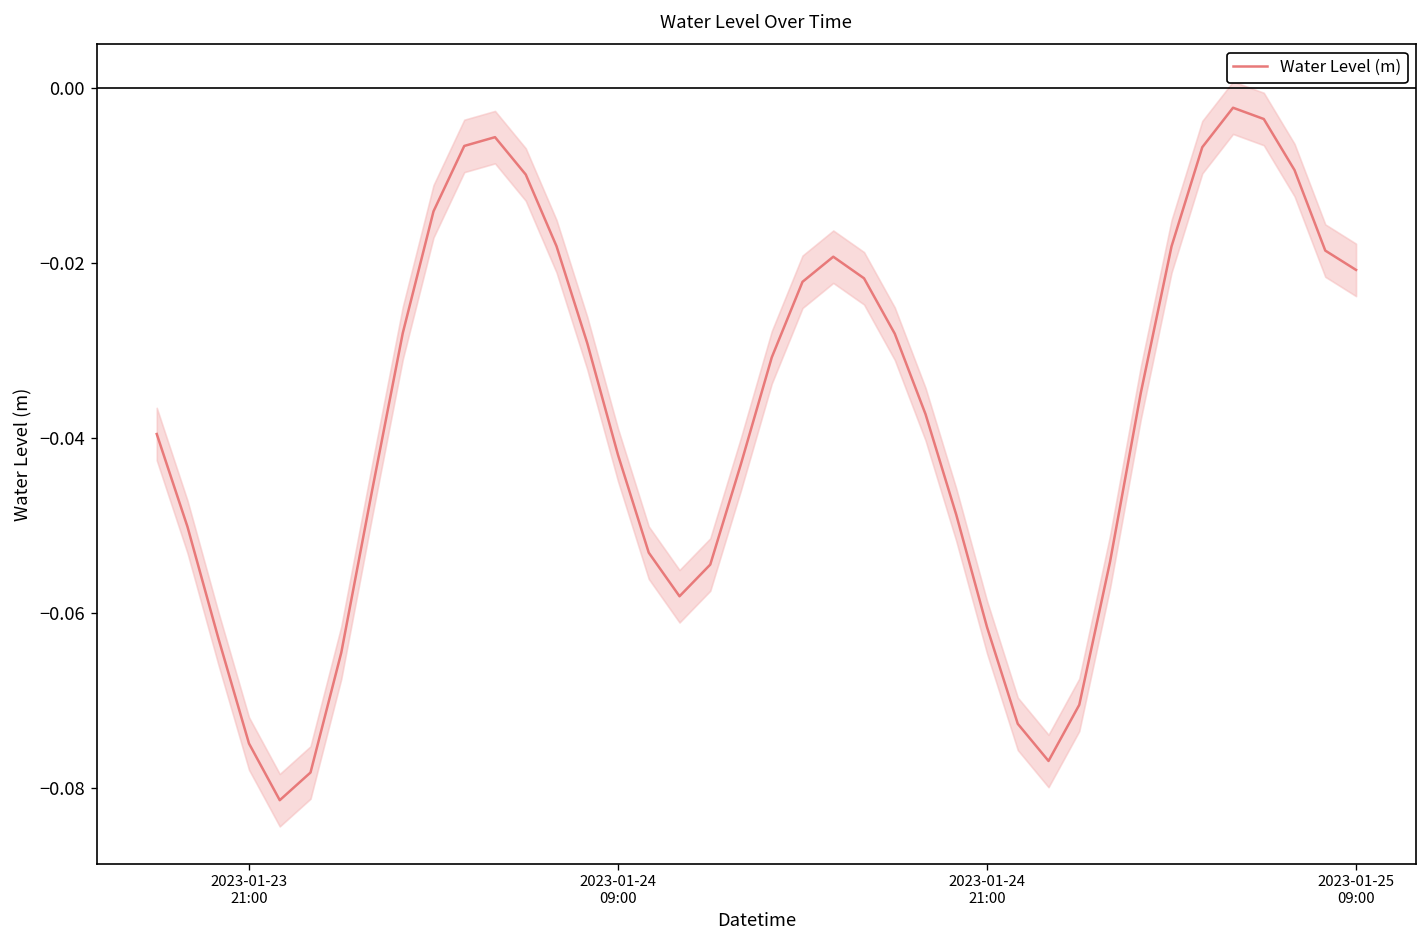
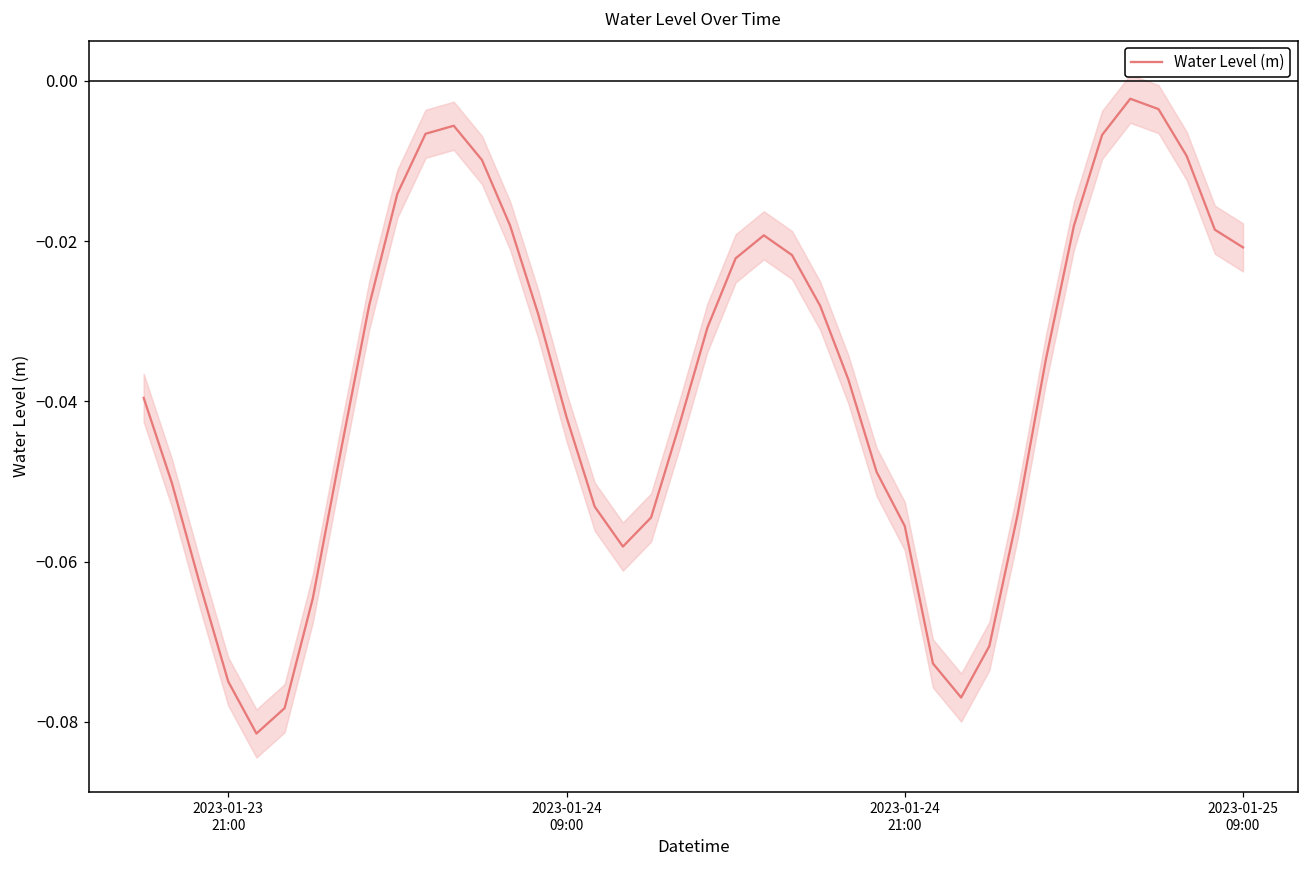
  {
    "Water Level (m)": {
      "2023-01-23 21:00": -0.075,
      "2023-01-24 09:00": -0.042,
-     "2023-01-24 21:00": -0.062,
+     "2023-01-24 21:00": -0.056,
      "2023-01-25 09:00": -0.021
    }
  }
